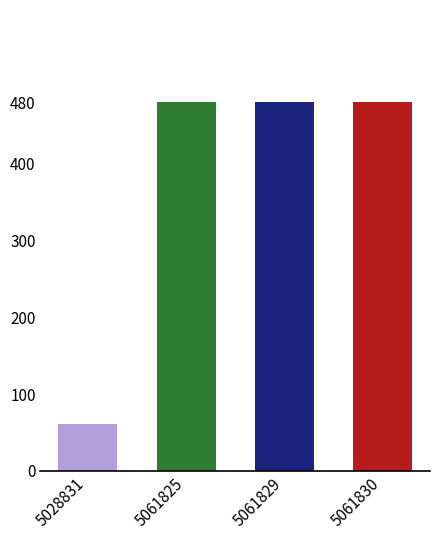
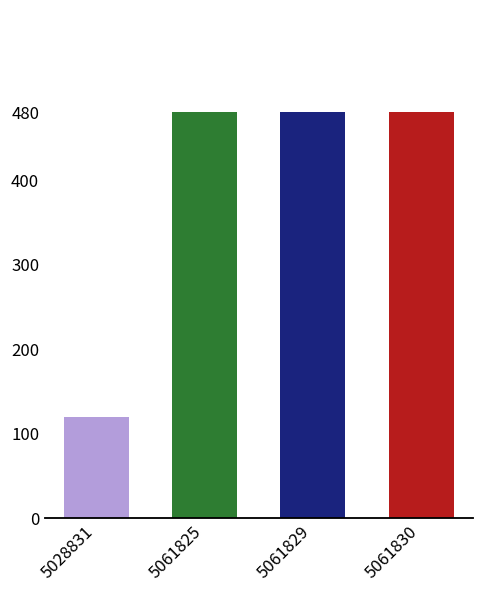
  {
-   "5028831": 60,
+   "5028831": 120,
    "5061825": 480,
    "5061829": 480,
    "5061830": 480
  }
